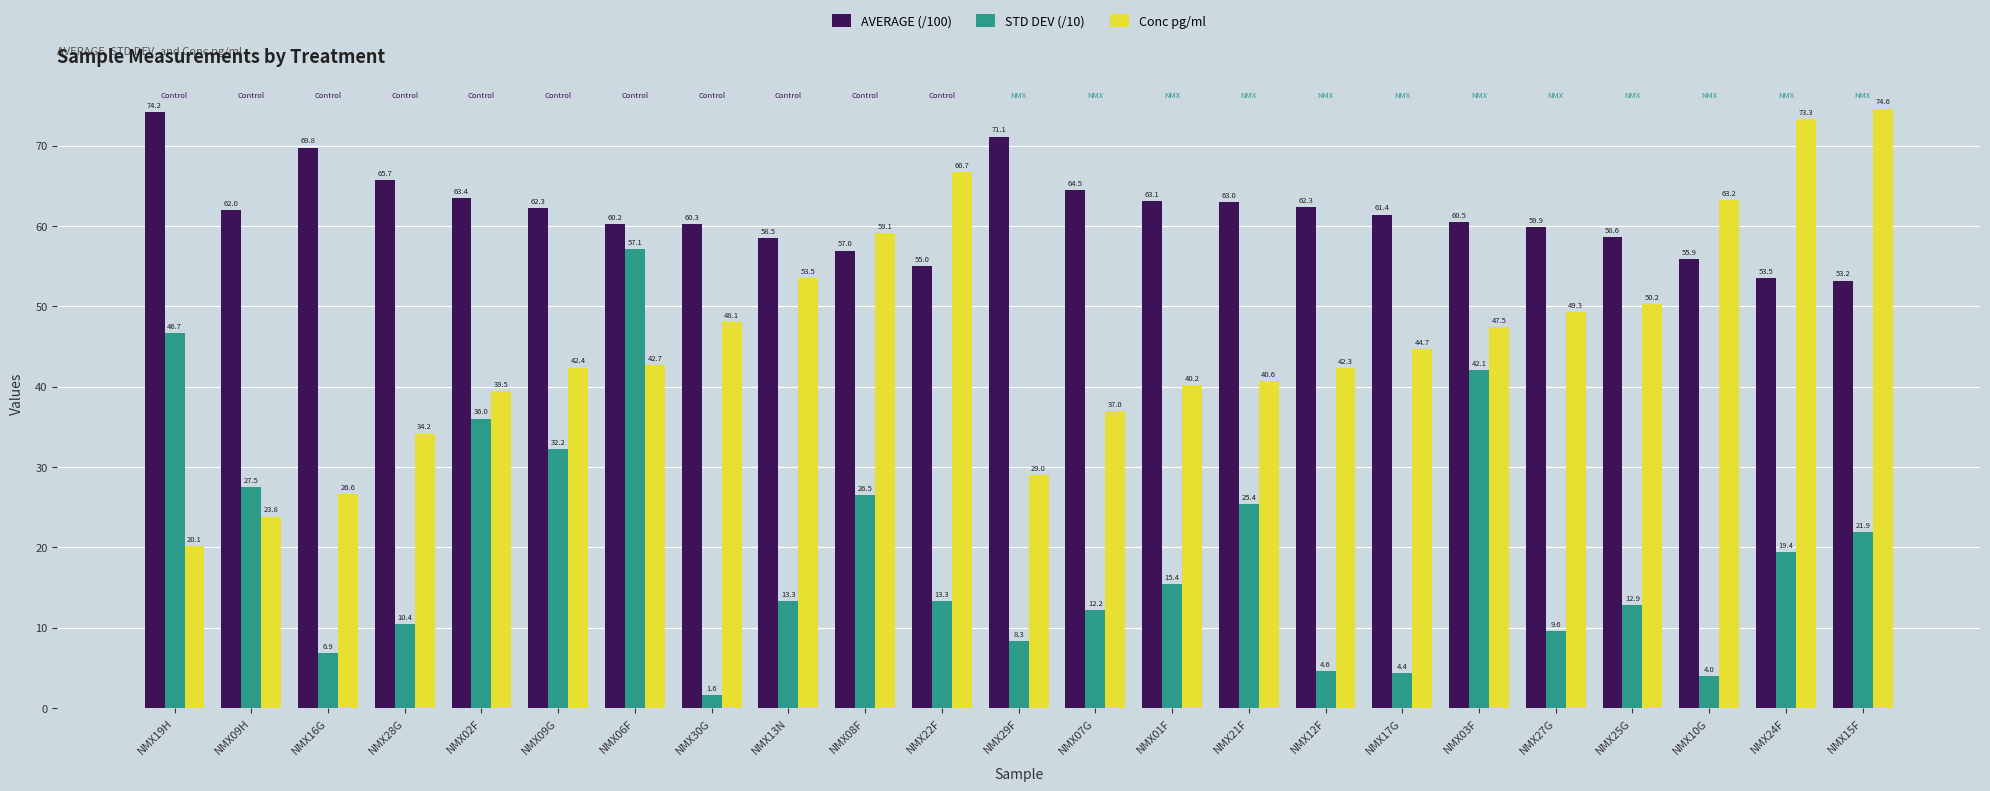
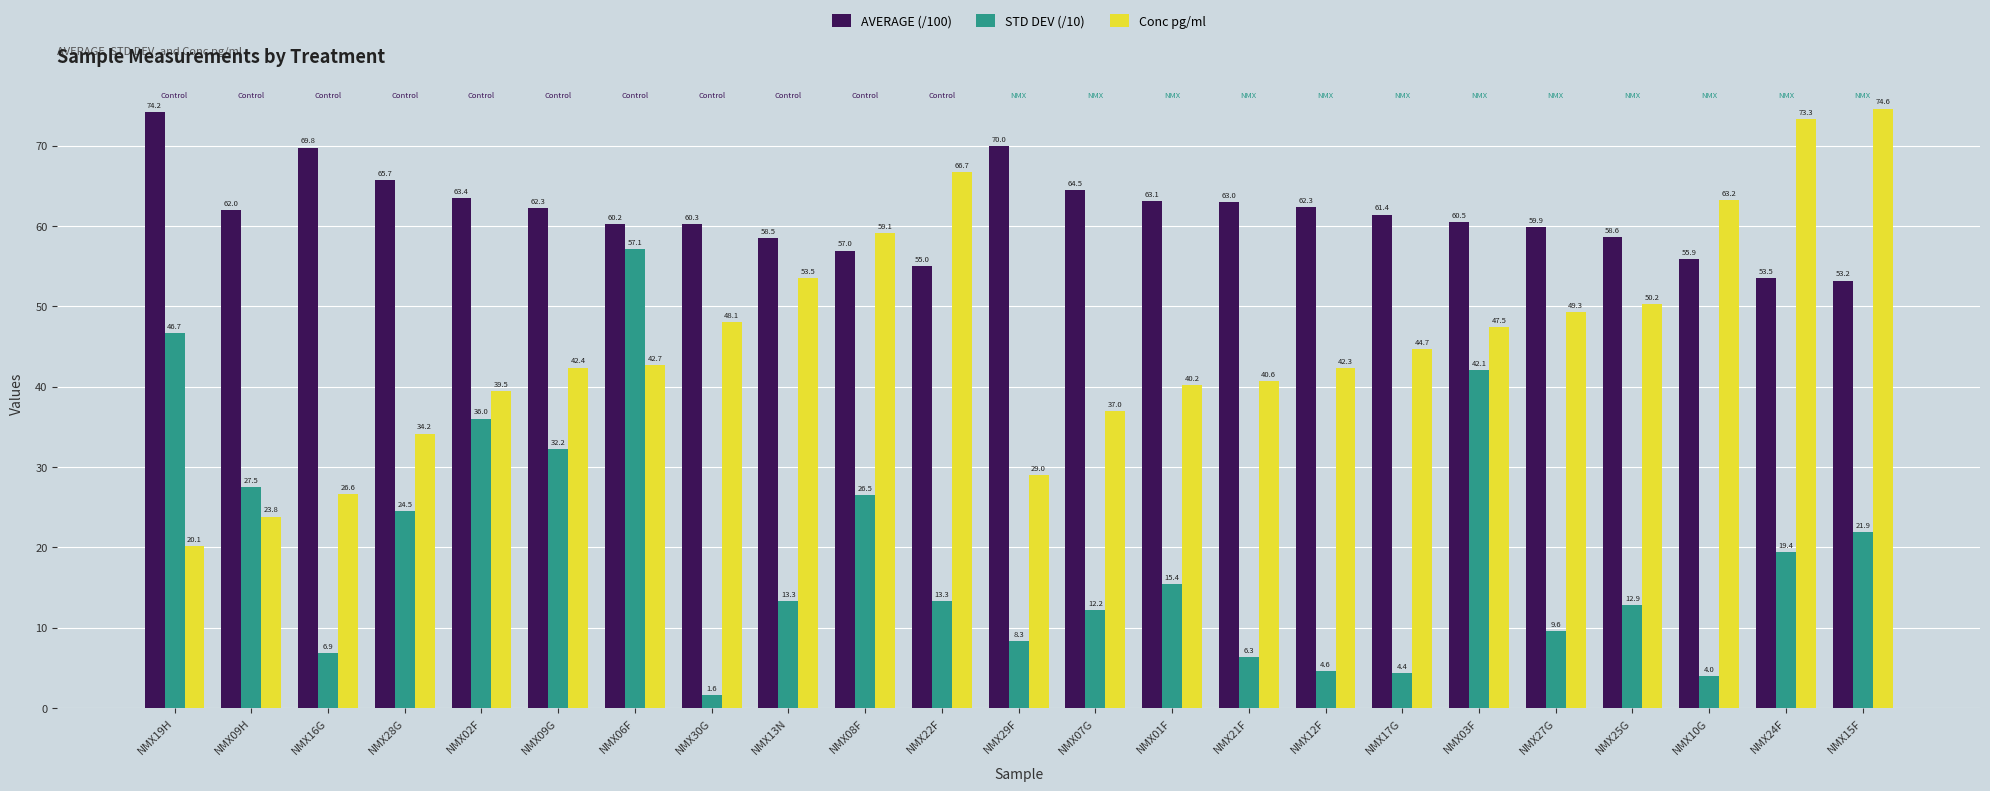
  {
    "AVERAGE (/100)": {
      "NMX19H": 74.2,
      "NMX09H": 62.0,
      "NMX16G": 69.8,
      "NMX28G": 65.7,
      "NMX02F": 63.4,
      "NMX09G": 62.3,
      "NMX06F": 60.2,
      "NMX30G": 60.3,
      "NMX13N": 58.5,
      "NMX08F": 57.0,
      "NMX22F": 55.0,
-     "NMX29F": 71.1,
+     "NMX29F": 70.0,
      "NMX07G": 64.5,
      "NMX01F": 63.1,
      "NMX21F": 63.0,
      "NMX12F": 62.3,
      "NMX17G": 61.4,
      "NMX03F": 60.5,
      "NMX27G": 59.9,
      "NMX25G": 58.6,
      "NMX10G": 55.9,
      "NMX24F": 53.5,
      "NMX15F": 53.2
    },
    "STD DEV (/10)": {
      "NMX19H": 46.7,
      "NMX09H": 27.5,
      "NMX16G": 6.9,
-     "NMX28G": 10.4,
+     "NMX28G": 24.5,
      "NMX02F": 36.0,
      "NMX09G": 32.2,
      "NMX06F": 57.1,
      "NMX30G": 1.6,
      "NMX13N": 13.3,
      "NMX08F": 26.5,
      "NMX22F": 13.3,
      "NMX29F": 8.3,
      "NMX07G": 12.2,
      "NMX01F": 15.4,
-     "NMX21F": 25.4,
+     "NMX21F": 6.3,
      "NMX12F": 4.6,
      "NMX17G": 4.4,
      "NMX03F": 42.1,
      "NMX27G": 9.6,
      "NMX25G": 12.9,
      "NMX10G": 4.0,
      "NMX24F": 19.4,
      "NMX15F": 21.9
    },
    "Conc pg/ml": {
      "NMX19H": 20.1,
      "NMX09H": 23.8,
      "NMX16G": 26.6,
      "NMX28G": 34.2,
      "NMX02F": 39.5,
      "NMX09G": 42.4,
      "NMX06F": 42.7,
      "NMX30G": 48.1,
      "NMX13N": 53.5,
      "NMX08F": 59.1,
      "NMX22F": 66.7,
      "NMX29F": 29.0,
      "NMX07G": 37.0,
      "NMX01F": 40.2,
      "NMX21F": 40.6,
      "NMX12F": 42.3,
      "NMX17G": 44.7,
      "NMX03F": 47.5,
      "NMX27G": 49.3,
      "NMX25G": 50.2,
      "NMX10G": 63.2,
      "NMX24F": 73.3,
      "NMX15F": 74.6
    }
  }
